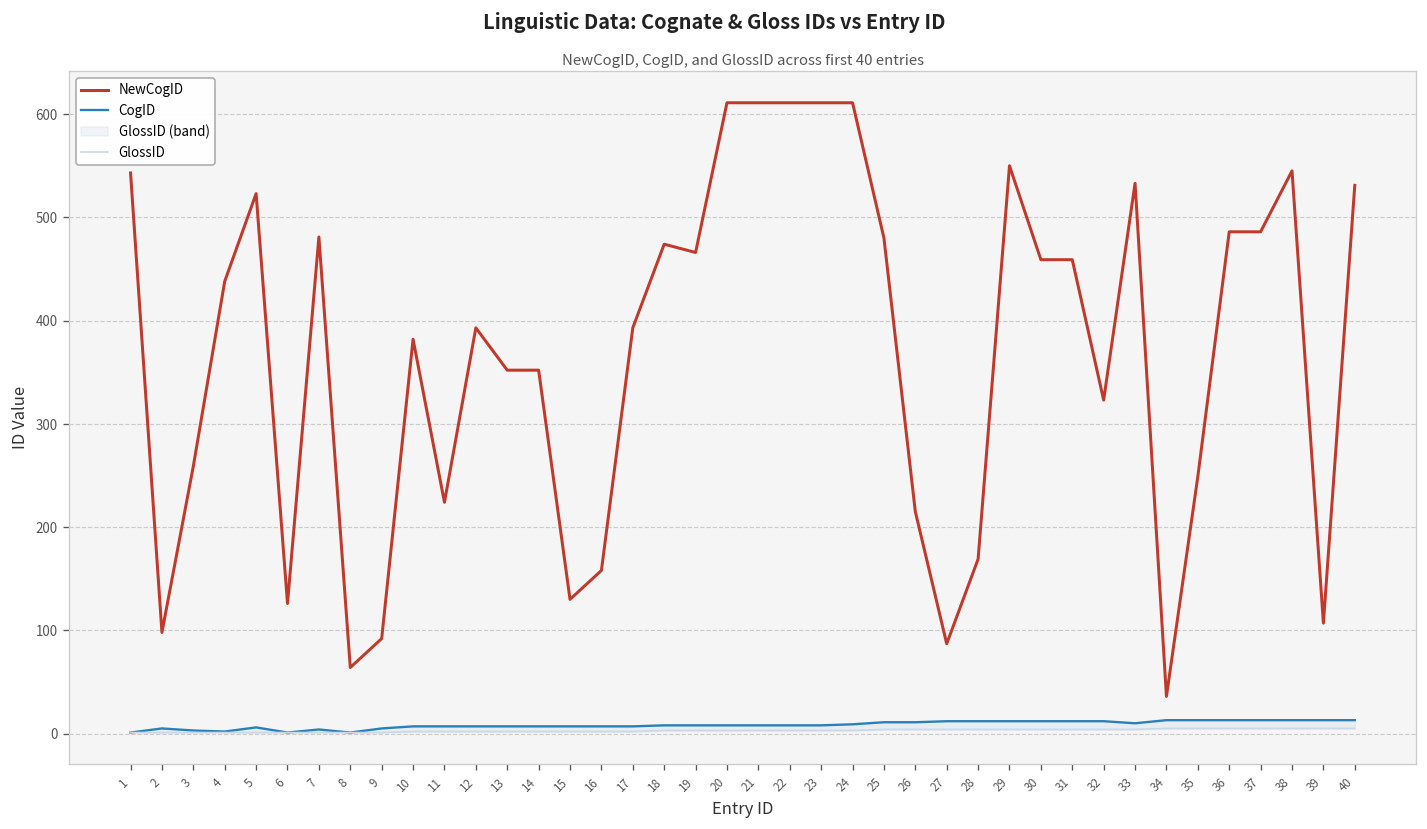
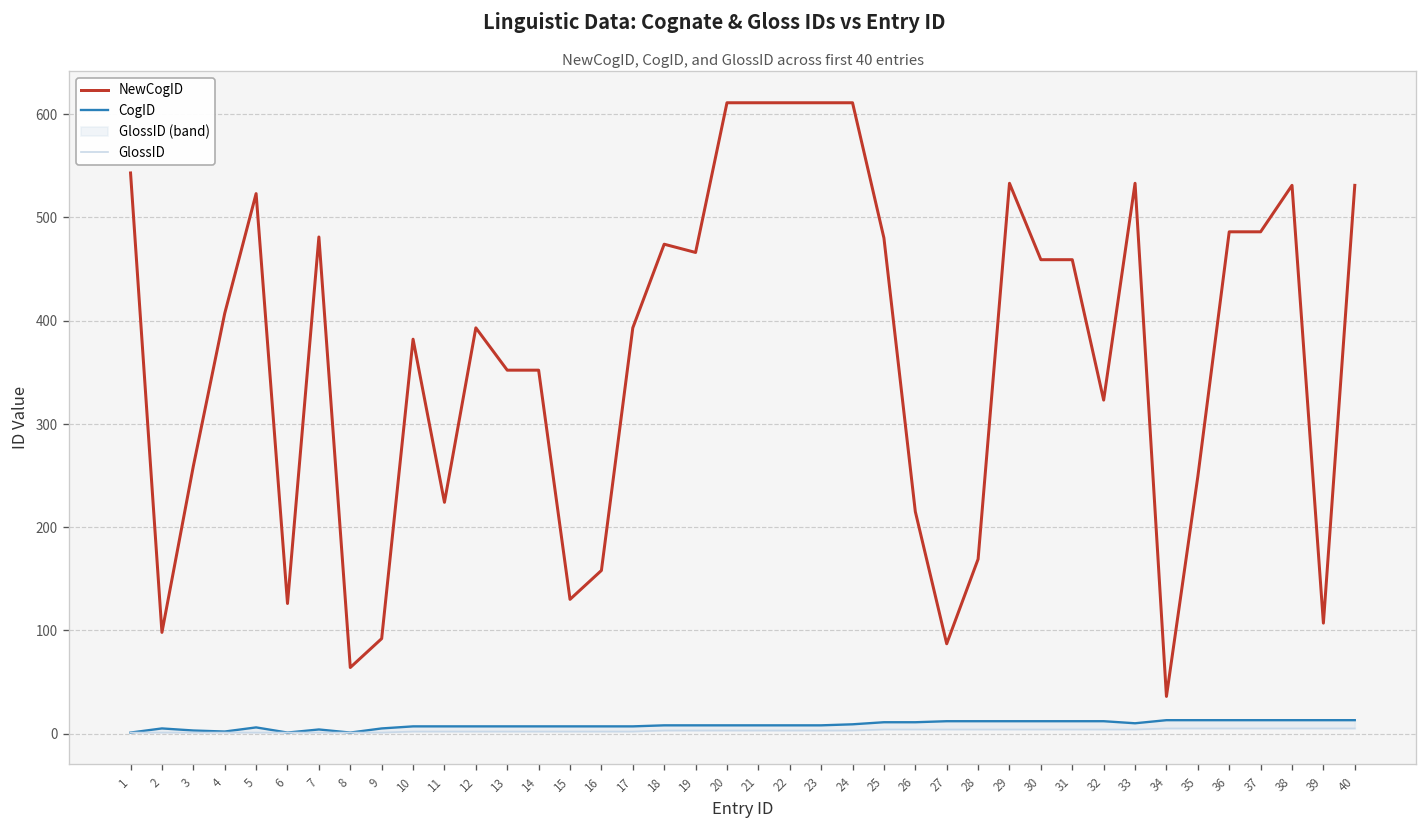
  {
    "NewCogID": {
      "1": 540,
      "2": 100,
      "3": 260,
-     "4": 440,
+     "4": 410,
      "5": 520,
      "6": 130,
      "7": 480,
      "8": 60,
      "9": 90,
      "10": 380,
      "11": 220,
      "12": 390,
      "13": 350,
      "14": 350,
      "15": 130,
      "16": 160,
      "17": 390,
      "18": 470,
      "19": 470,
      "20": 610,
      "21": 610,
      "22": 610,
      "23": 610,
      "24": 610,
      "25": 480,
      "26": 220,
      "27": 90,
      "28": 170,
-     "29": 550,
+     "29": 530,
      "30": 460,
      "31": 460,
      "32": 320,
      "33": 530,
      "34": 40,
      "35": 250,
      "36": 490,
      "37": 490,
-     "38": 550,
+     "38": 530,
      "39": 110,
      "40": 530
    }
  }
